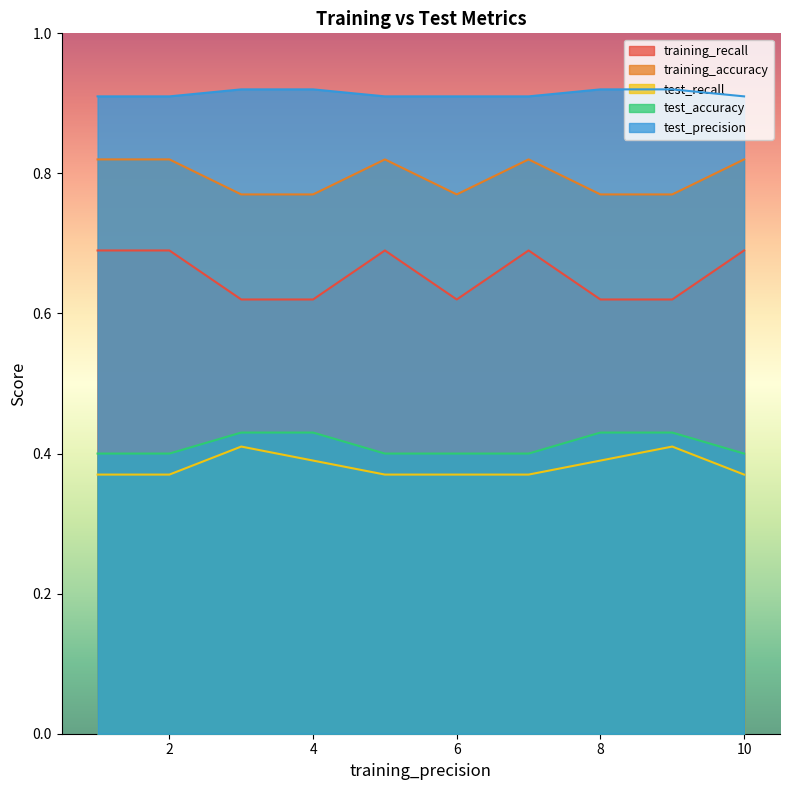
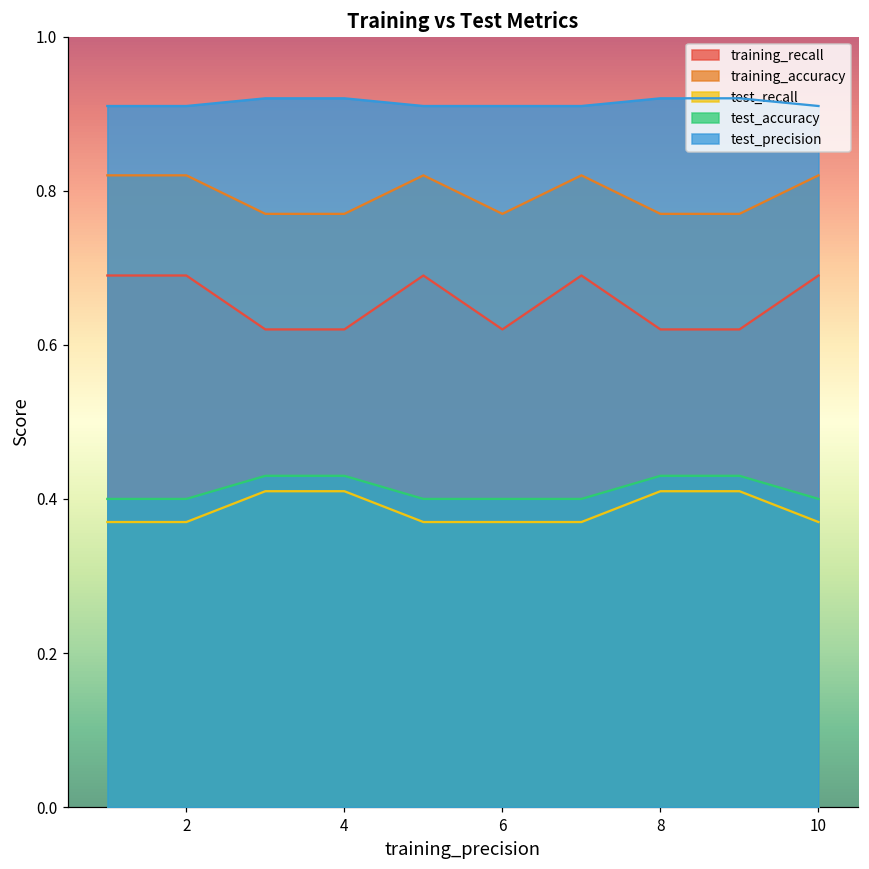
  {
    "test_recall": {
      "2": 0.37,
-     "4": 0.39,
+     "4": 0.41,
      "6": 0.37,
-     "8": 0.39,
+     "8": 0.41,
      "10": 0.37
    },
    "test_accuracy": {
      "2": 0.40,
      "4": 0.43,
      "6": 0.40,
      "8": 0.43,
      "10": 0.40
    },
    "test_precision": {
      "2": 0.91,
      "4": 0.92,
      "6": 0.91,
      "8": 0.92
    }
  }
